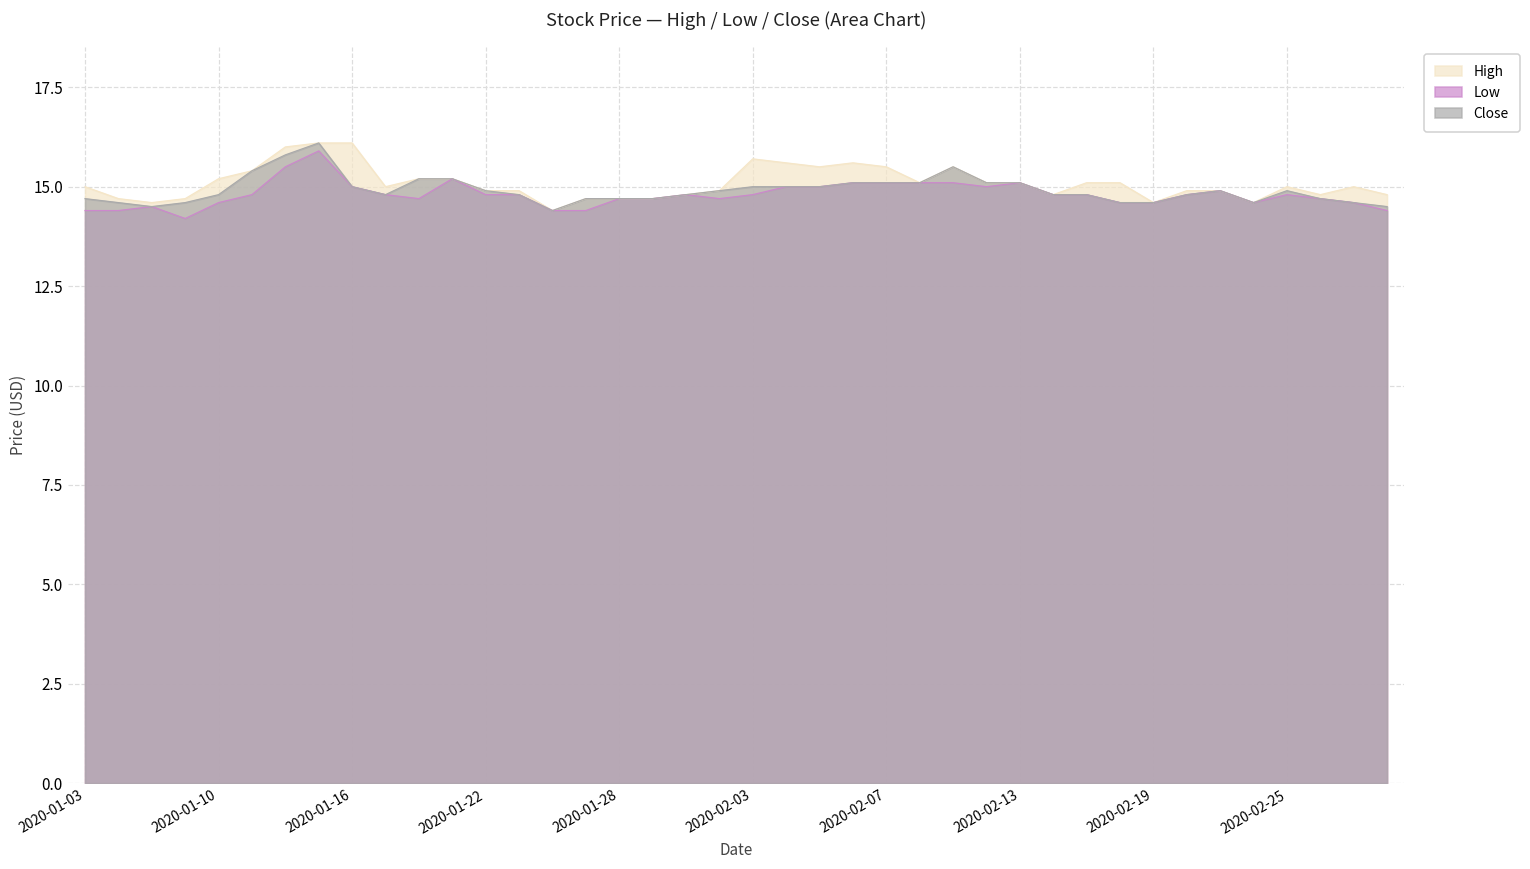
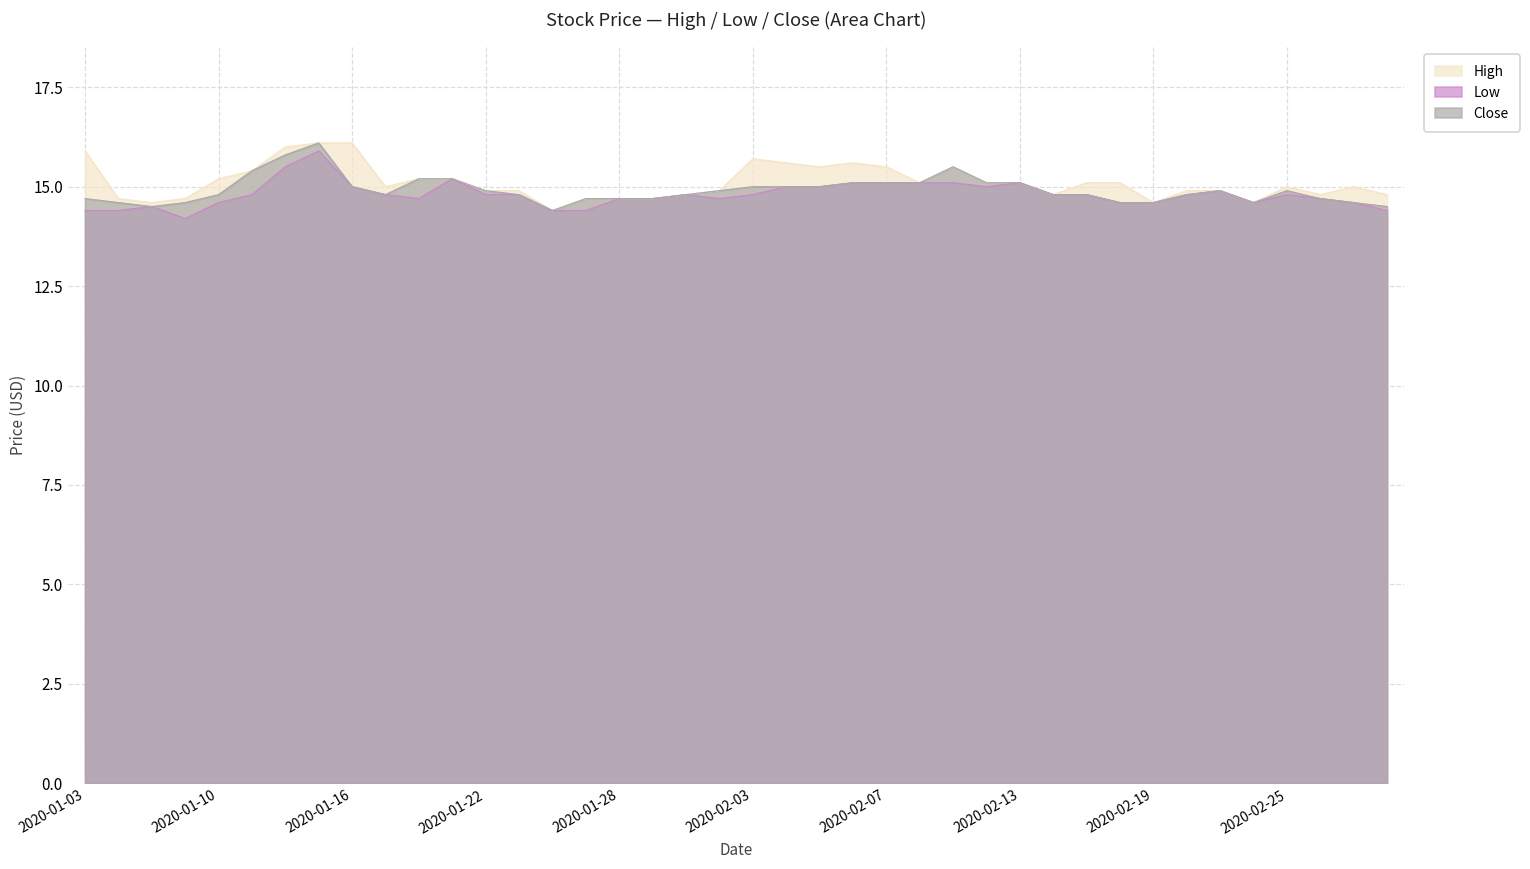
  {
    "High": {
-     "2020-01-03": 15.0,
+     "2020-01-03": 15.9,
      "2020-01-10": 15.2,
      "2020-01-16": 16.1,
      "2020-02-03": 15.7,
      "2020-02-07": 15.5,
      "2020-02-25": 15.0
    }
  }
